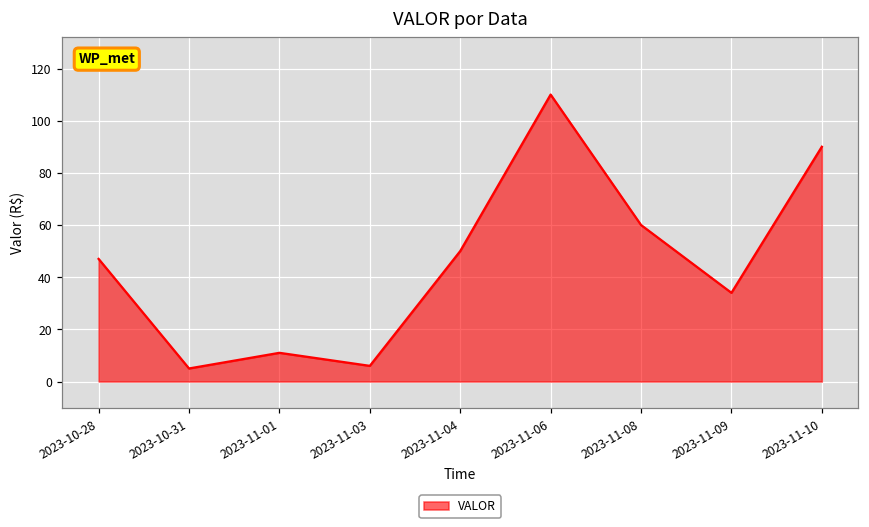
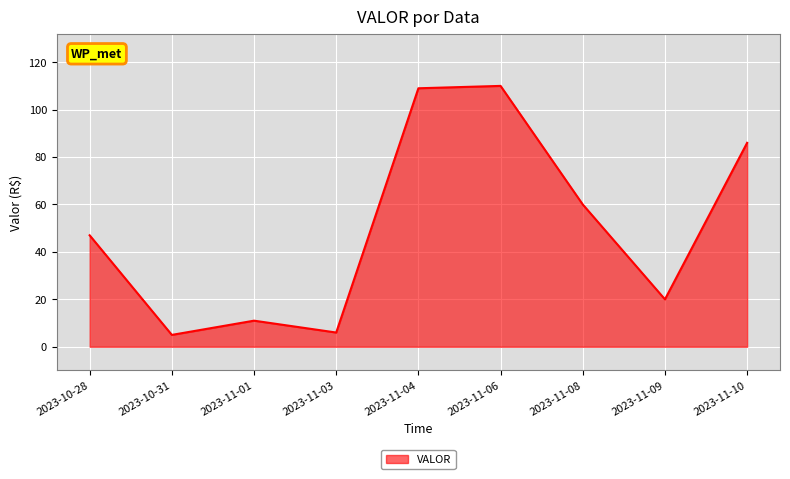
  {
    "2023-10-28": 47,
    "2023-10-31": 5,
    "2023-11-01": 11,
    "2023-11-03": 6,
-   "2023-11-04": 50,
+   "2023-11-04": 109,
    "2023-11-06": 110,
    "2023-11-08": 60,
-   "2023-11-09": 34,
-   "2023-11-10": 90
+   "2023-11-09": 20,
+   "2023-11-10": 86
  }
